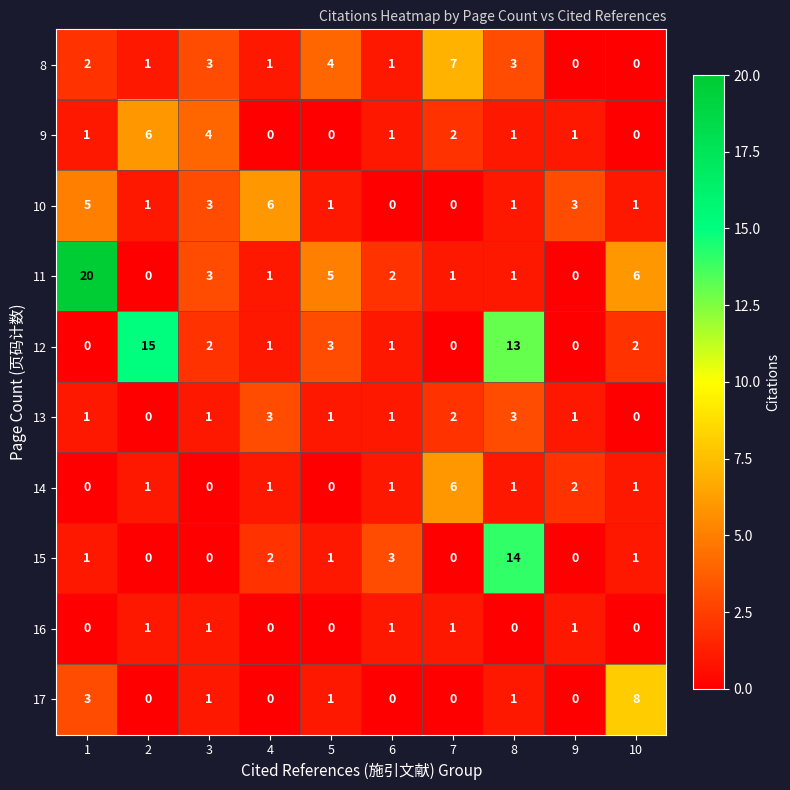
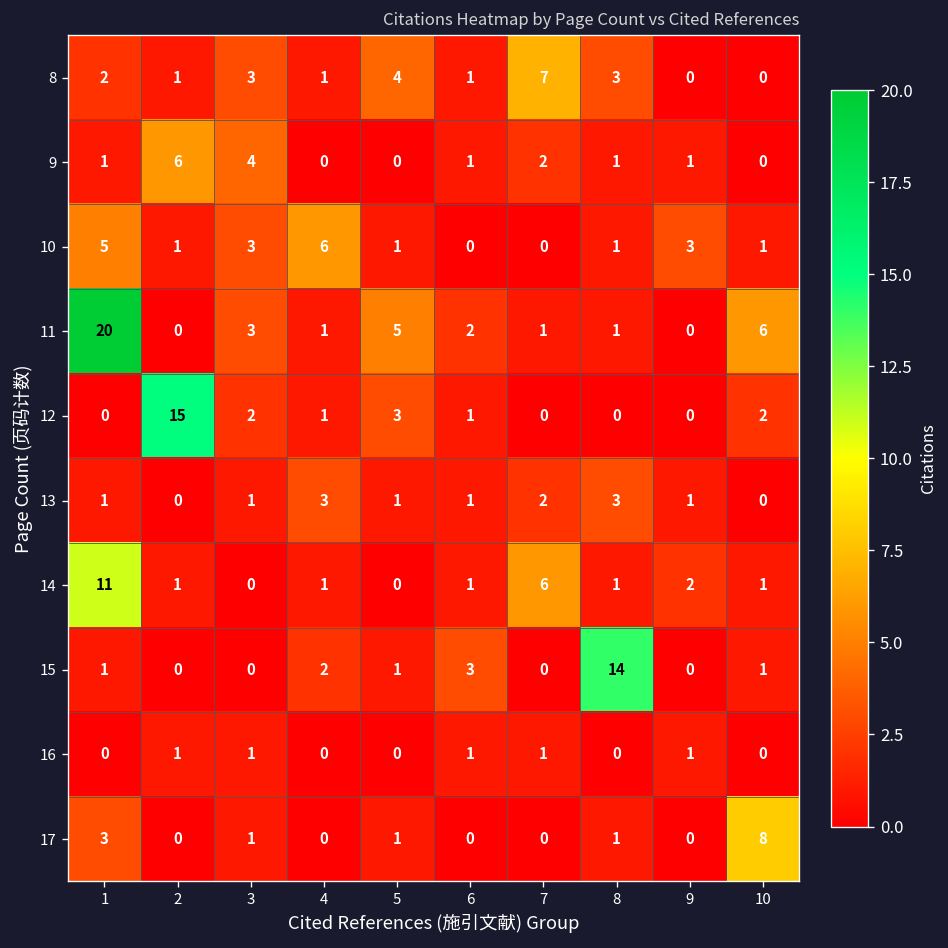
  {
    "8": {
      "1": 2,
      "2": 1,
      "3": 3,
      "4": 1,
      "5": 4,
      "6": 1,
      "7": 7,
      "8": 3,
      "9": 0,
      "10": 0
    },
    "9": {
      "1": 1,
      "2": 6,
      "3": 4,
      "4": 0,
      "5": 0,
      "6": 1,
      "7": 2,
      "8": 1,
      "9": 1,
      "10": 0
    },
    "10": {
      "1": 5,
      "2": 1,
      "3": 3,
      "4": 6,
      "5": 1,
      "6": 0,
      "7": 0,
      "8": 1,
      "9": 3,
      "10": 1
    },
    "11": {
      "1": 20,
      "2": 0,
      "3": 3,
      "4": 1,
      "5": 5,
      "6": 2,
      "7": 1,
      "8": 1,
      "9": 0,
      "10": 6
    },
    "12": {
      "1": 0,
      "2": 15,
      "3": 2,
      "4": 1,
      "5": 3,
      "6": 1,
      "7": 0,
-     "8": 13,
+     "8": 0,
      "9": 0,
      "10": 2
    },
    "13": {
      "1": 1,
      "2": 0,
      "3": 1,
      "4": 3,
      "5": 1,
      "6": 1,
      "7": 2,
      "8": 3,
      "9": 1,
      "10": 0
    },
    "14": {
-     "1": 0,
+     "1": 11,
      "2": 1,
      "3": 0,
      "4": 1,
      "5": 0,
      "6": 1,
      "7": 6,
      "8": 1,
      "9": 2,
      "10": 1
    },
    "15": {
      "1": 1,
      "2": 0,
      "3": 0,
      "4": 2,
      "5": 1,
      "6": 3,
      "7": 0,
      "8": 14,
      "9": 0,
      "10": 1
    },
    "16": {
      "1": 0,
      "2": 1,
      "3": 1,
      "4": 0,
      "5": 0,
      "6": 1,
      "7": 1,
      "8": 0,
      "9": 1,
      "10": 0
    },
    "17": {
      "1": 3,
      "2": 0,
      "3": 1,
      "4": 0,
      "5": 1,
      "6": 0,
      "7": 0,
      "8": 1,
      "9": 0,
      "10": 8
    }
  }
